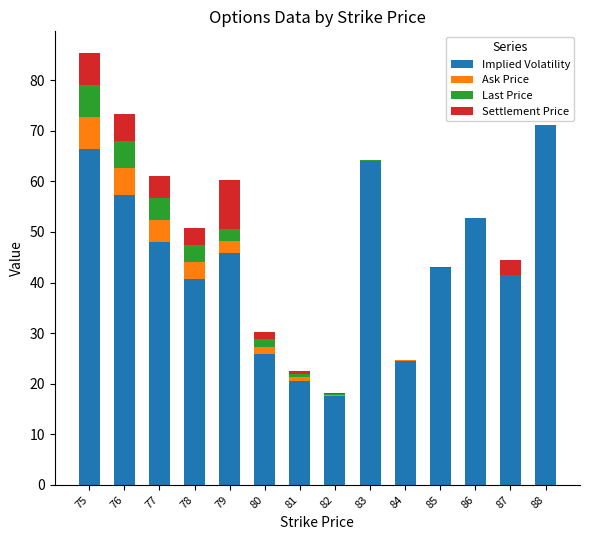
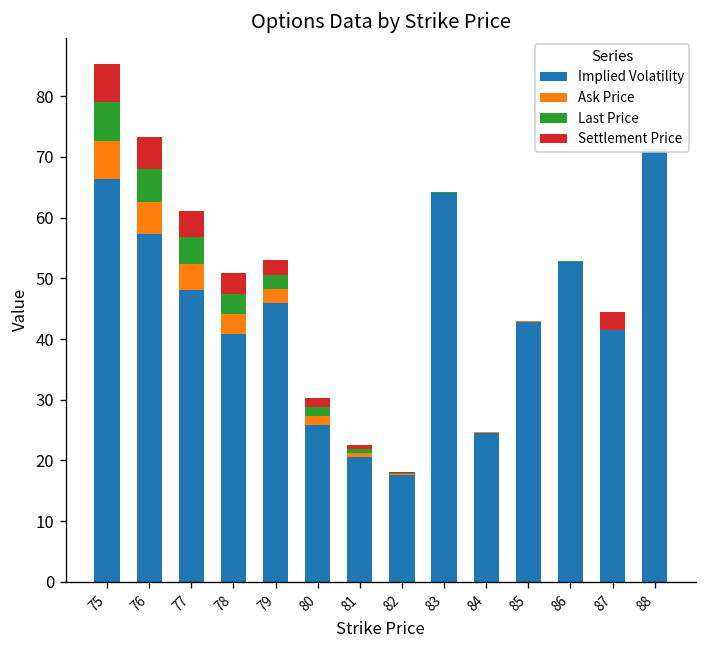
  {
    "Implied Volatility": {
      "75": 66,
      "76": 57,
      "77": 48,
      "78": 41,
      "79": 46,
      "80": 26,
      "81": 21,
      "82": 18,
      "83": 64,
      "84": 25,
      "85": 43,
      "86": 53,
      "87": 41,
      "88": 71
    },
    "Ask Price": {
      "75": 6,
      "76": 5,
      "77": 4,
      "78": 3,
      "79": 2,
      "80": 1,
      "81": 1
    },
    "Last Price": {
      "75": 6,
      "76": 5,
      "77": 4,
      "78": 3,
      "79": 2,
      "80": 1,
      "81": 1
    },
    "Settlement Price": {
      "75": 6,
      "76": 5,
      "77": 4,
      "78": 3,
-     "79": 10,
+     "79": 2,
      "80": 1,
      "81": 1,
      "87": 3
    }
  }
